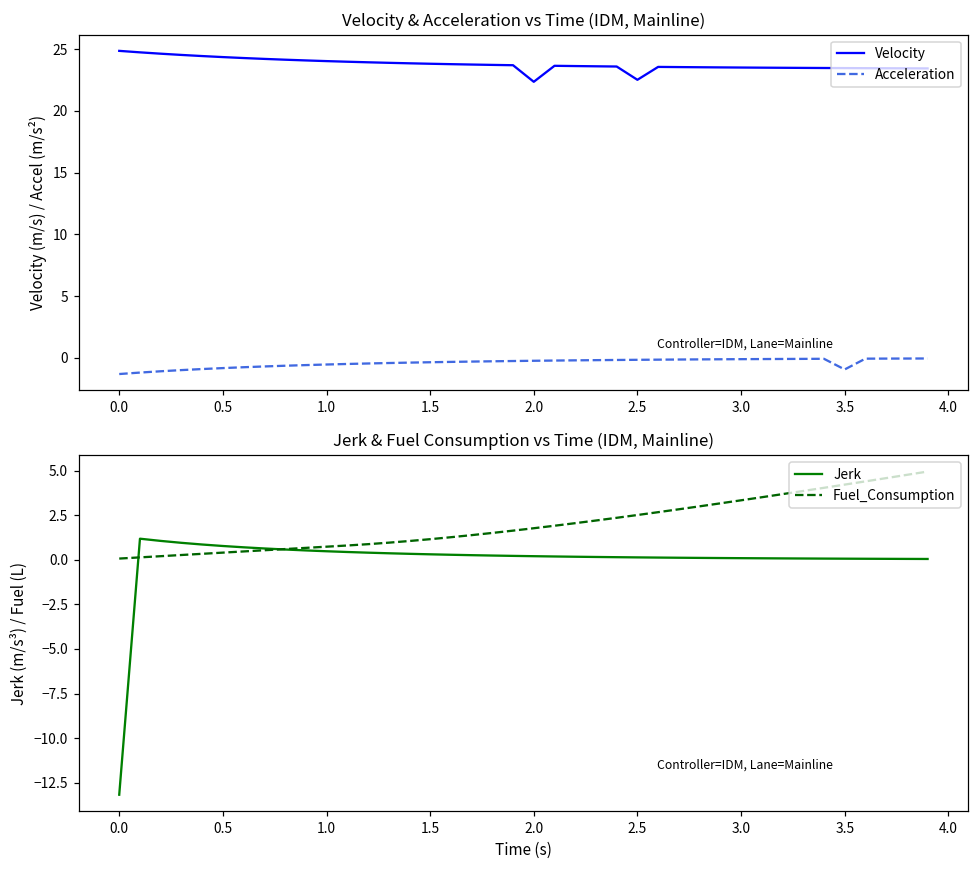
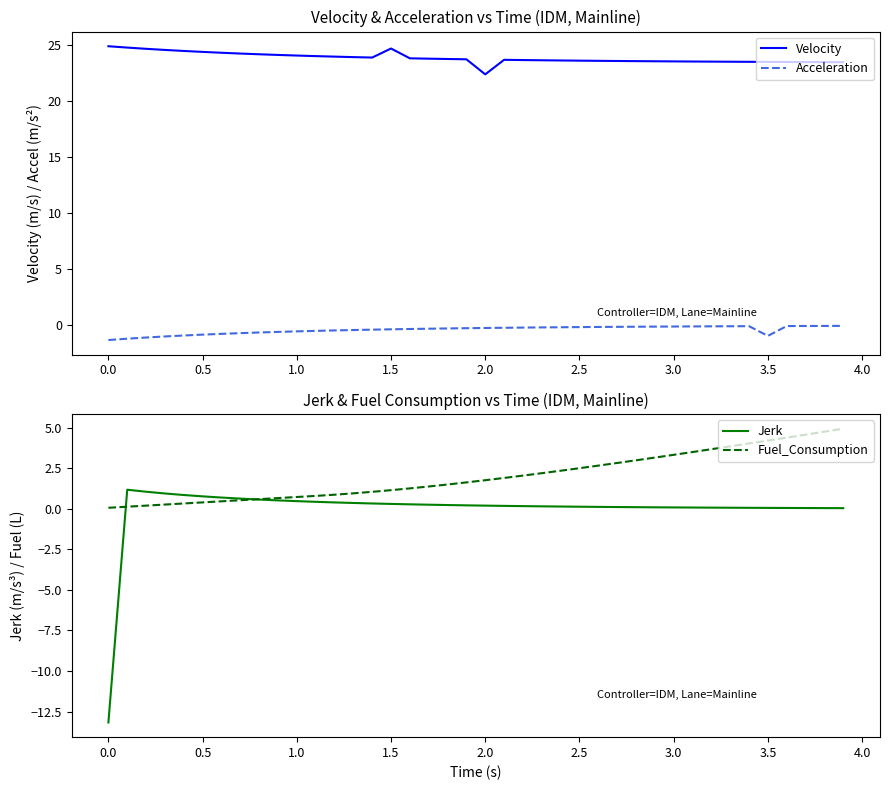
  {
    "Velocity & Acceleration vs Time (IDM, Mainline)": {
      "Velocity": {
        "0.0": 24.9,
        "0.5": 24.4,
        "1.0": 24.0,
-       "1.5": 23.8,
+       "1.5": 24.7,
        "2.0": 22.4,
-       "2.5": 22.5,
+       "2.5": 23.6,
        "3.0": 23.5
      },
      "Acceleration": {
        "0.0": -1.3,
        "0.5": -0.8,
        "1.0": -0.5,
        "1.5": -0.4,
        "2.0": -0.2,
        "2.5": -0.2,
        "3.0": -0.1,
        "3.5": -0.9
      }
    }
  }
